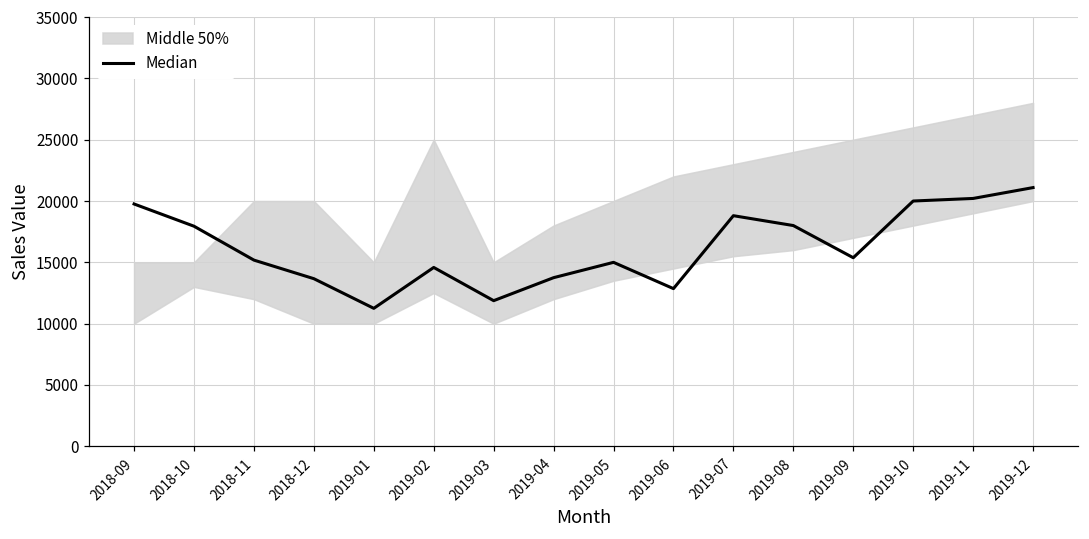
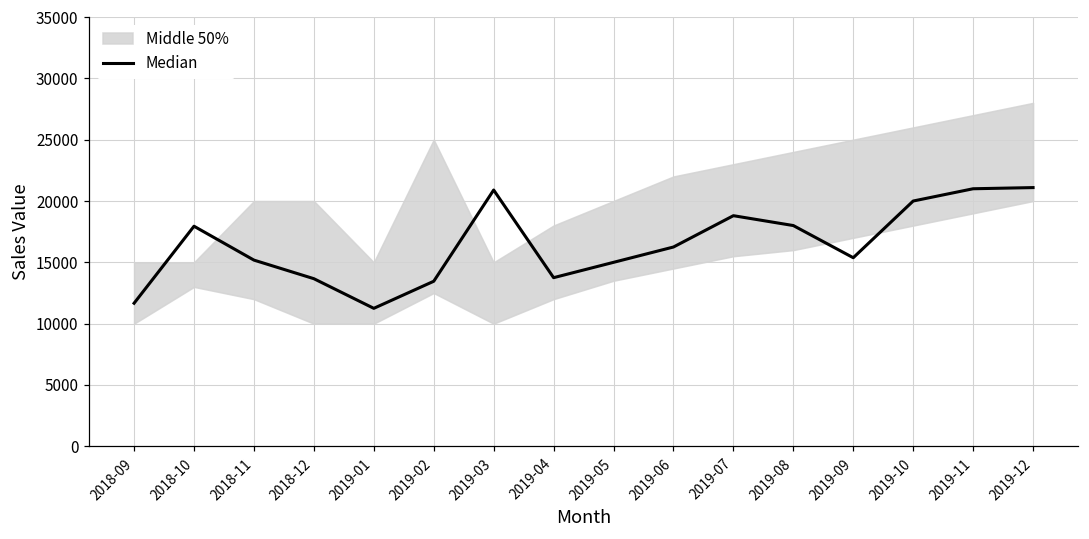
  {
    "Median": {
-     "2018-09": 19800,
+     "2018-09": 11700,
      "2018-10": 17900,
      "2018-11": 15200,
      "2018-12": 13700,
      "2019-01": 11300,
-     "2019-02": 14600,
-     "2019-03": 11900,
+     "2019-02": 13500,
+     "2019-03": 20900,
      "2019-04": 13800,
      "2019-05": 15000,
-     "2019-06": 12900,
+     "2019-06": 16300,
      "2019-07": 18800,
      "2019-08": 18000,
      "2019-09": 15400,
      "2019-10": 20000,
-     "2019-11": 20200,
+     "2019-11": 21000,
      "2019-12": 21100
    }
  }
